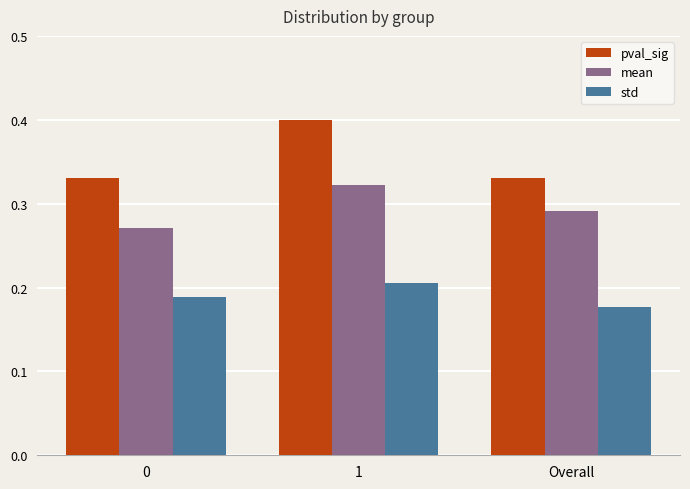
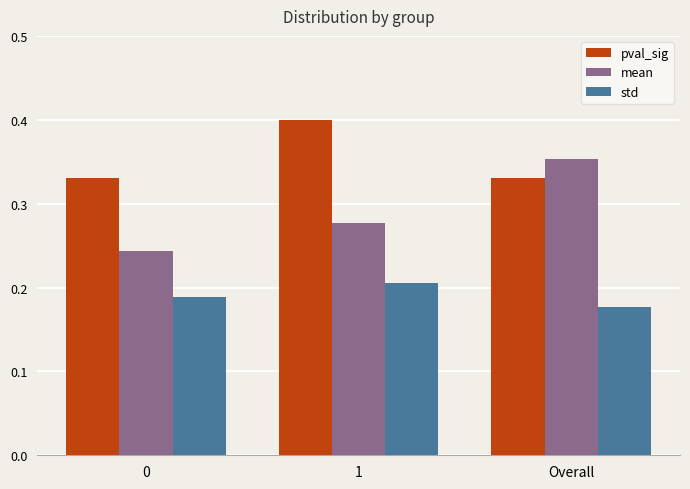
  {
    "pval_sig": {
      "0": 0.33,
      "1": 0.40,
      "Overall": 0.33
    },
    "mean": {
-     "0": 0.27,
-     "1": 0.32,
-     "Overall": 0.29
+     "0": 0.24,
+     "1": 0.28,
+     "Overall": 0.35
    },
    "std": {
      "0": 0.19,
      "1": 0.21,
      "Overall": 0.18
    }
  }
